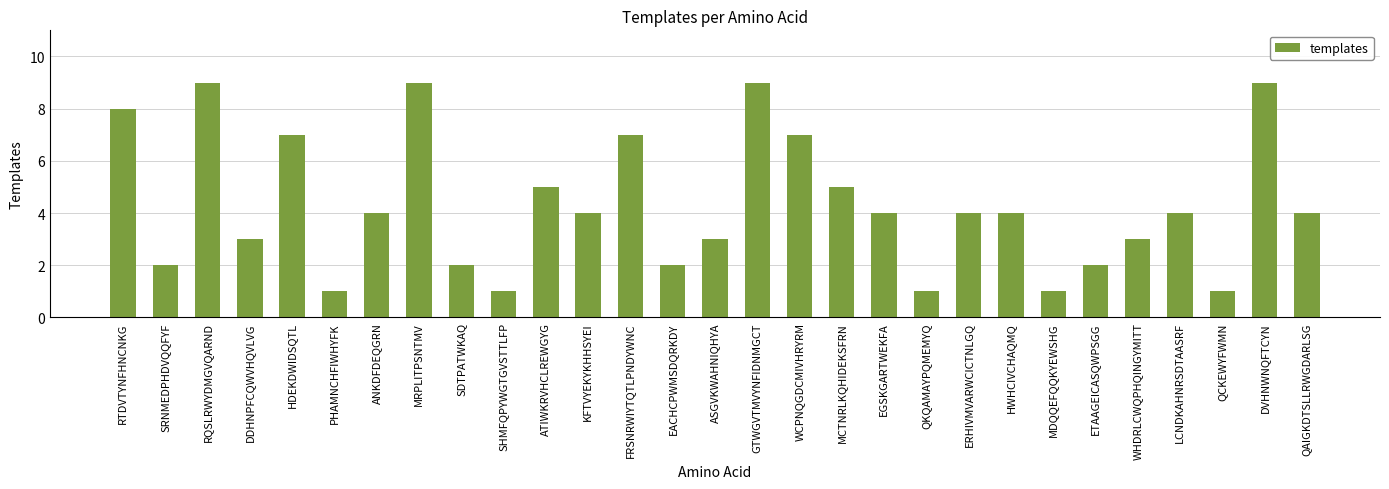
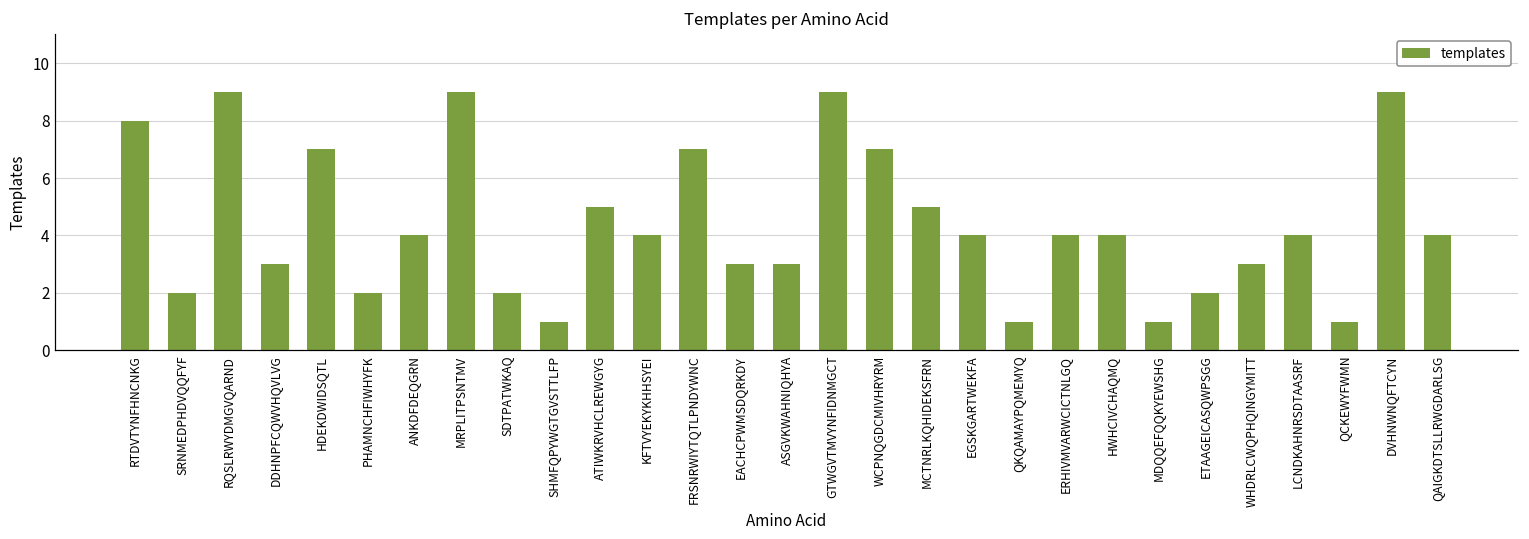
  {
    "RTDVTYNFHNCNKG": 8,
    "SRNMEDPHDVQQFYF": 2,
    "RQSLRWYDMGVQARND": 9,
    "DDHNPFCQWVHQVLVG": 3,
    "HDEKDWIDSQTL": 7,
-   "PHAMNCHFIWHYFK": 1,
+   "PHAMNCHFIWHYFK": 2,
    "ANKDFDEQGRN": 4,
    "MRPLITPSNTMV": 9,
    "SDTPATWKAQ": 2,
    "SHMFQPYWGTGVSTTLFP": 1,
    "ATIWKRVHCLREWGYG": 5,
    "KFTVYEKYKHHSYEI": 4,
    "FRSNRWIYTQTLPNDYWNC": 7,
-   "EACHCPWMSDQRKDY": 2,
+   "EACHCPWMSDQRKDY": 3,
    "ASGVKWAHNIQHYA": 3,
    "GTWGVTMVYNFIDNMGCT": 9,
    "WCPNQGDCMIVHRYRM": 7,
    "MCTNRLKQHIDEKSFRN": 5,
    "EGSKGARTWEKFA": 4,
    "QKQAMAYPQMEMYQ": 1,
    "ERHIVMVARWCICTNLGQ": 4,
    "HWHCIVCHAQMQ": 4,
    "MDQQEFQQKYEWSHG": 1,
    "ETAAGEICASQWPSGG": 2,
    "WHDRLCWQPHQINGYMITT": 3,
    "LCNDKAHNRSDTAASRF": 4,
    "QCKEWYFWMN": 1,
    "DVHNWNQFTCYN": 9,
    "QAIGKDTSLLRWGDARLSG": 4
  }
